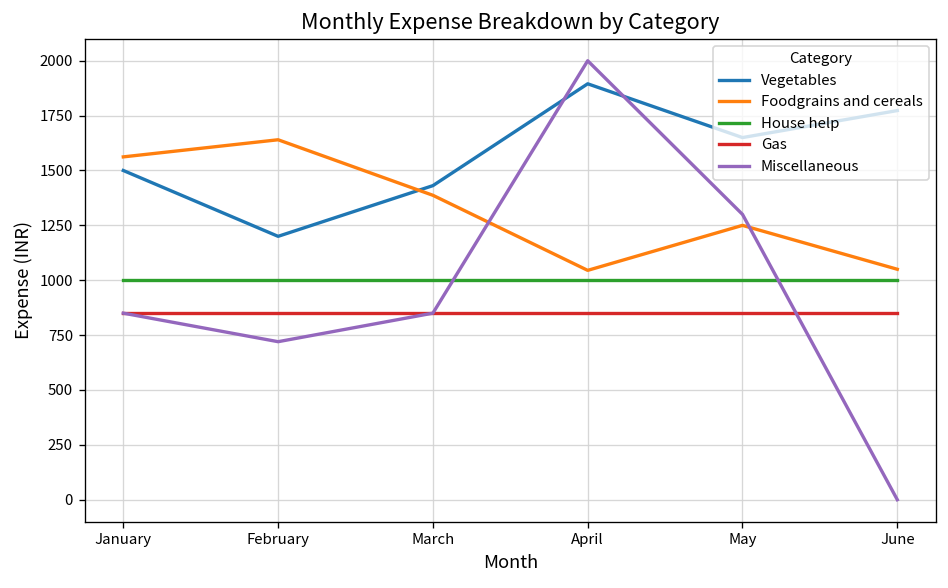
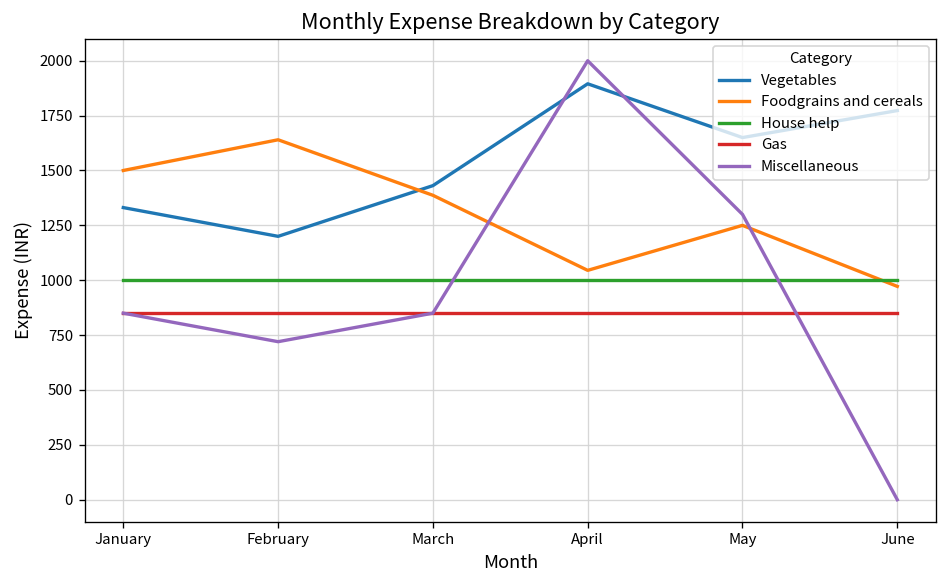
  {
    "Vegetables": {
-     "January": 1500,
+     "January": 1330,
      "February": 1200,
      "March": 1430,
      "April": 1900
    },
    "Foodgrains and cereals": {
-     "January": 1560,
+     "January": 1500,
      "February": 1640,
      "March": 1390,
      "April": 1050,
      "May": 1250,
-     "June": 1050
+     "June": 970
    },
    "House help": {
      "January": 1000,
      "February": 1000,
      "March": 1000,
      "April": 1000,
      "May": 1000,
      "June": 1000
    },
    "Gas": {
      "February": 850,
      "April": 850,
      "May": 850,
      "June": 850
    },
    "Miscellaneous": {
      "February": 720,
      "April": 2000,
      "May": 1300,
      "June": 0
    }
  }
